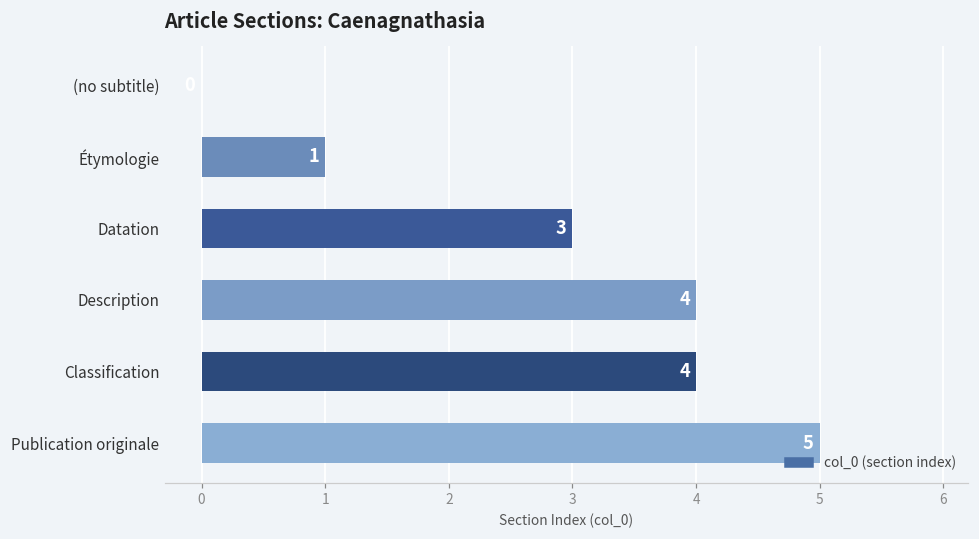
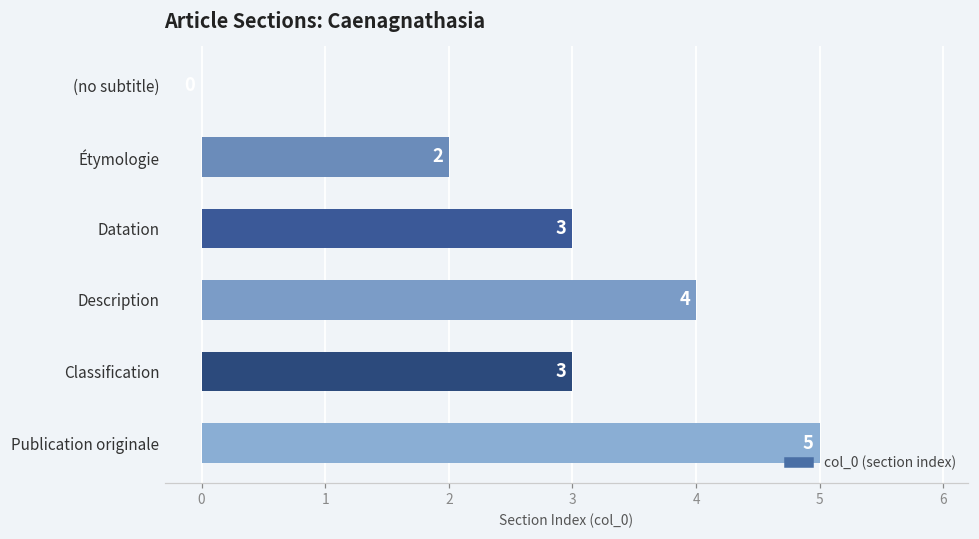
  {
-   "Étymologie": 1,
+   "Étymologie": 2,
    "Datation": 3,
    "Description": 4,
-   "Classification": 4,
+   "Classification": 3,
    "Publication originale": 5
  }
